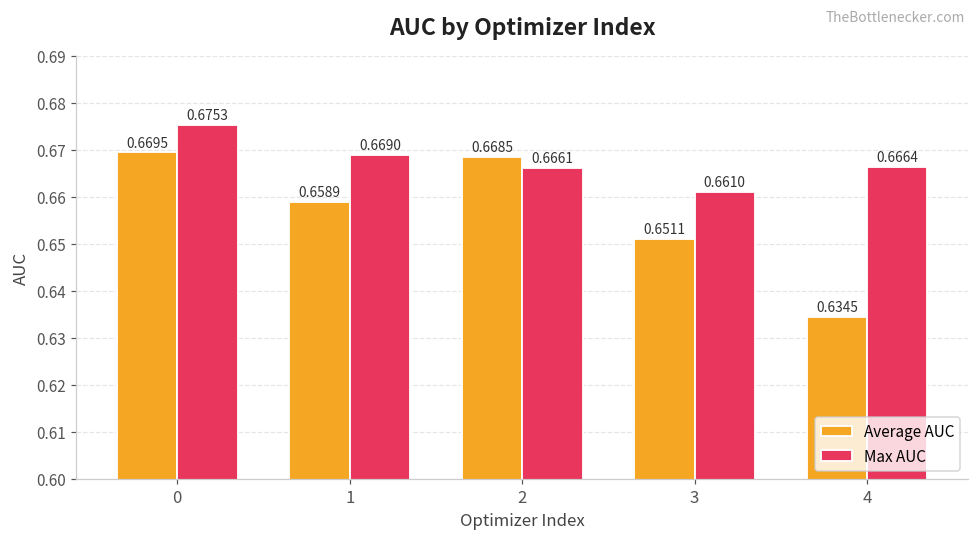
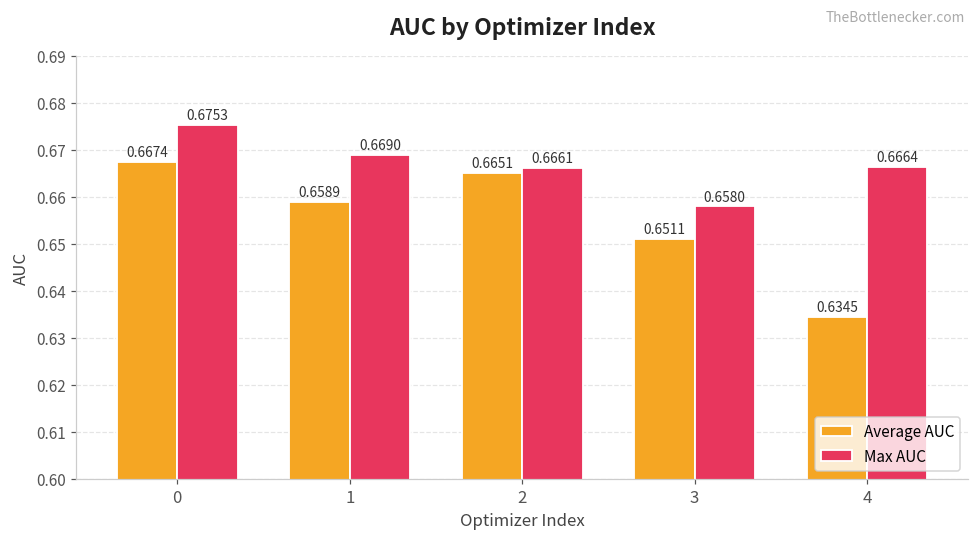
  {
    "Average AUC": {
-     "0": 0.6695,
+     "0": 0.6674,
      "1": 0.6589,
-     "2": 0.6685,
+     "2": 0.6651,
      "3": 0.6511,
      "4": 0.6345
    },
    "Max AUC": {
      "0": 0.6753,
      "1": 0.6690,
      "2": 0.6661,
-     "3": 0.6610,
+     "3": 0.6580,
      "4": 0.6664
    }
  }
